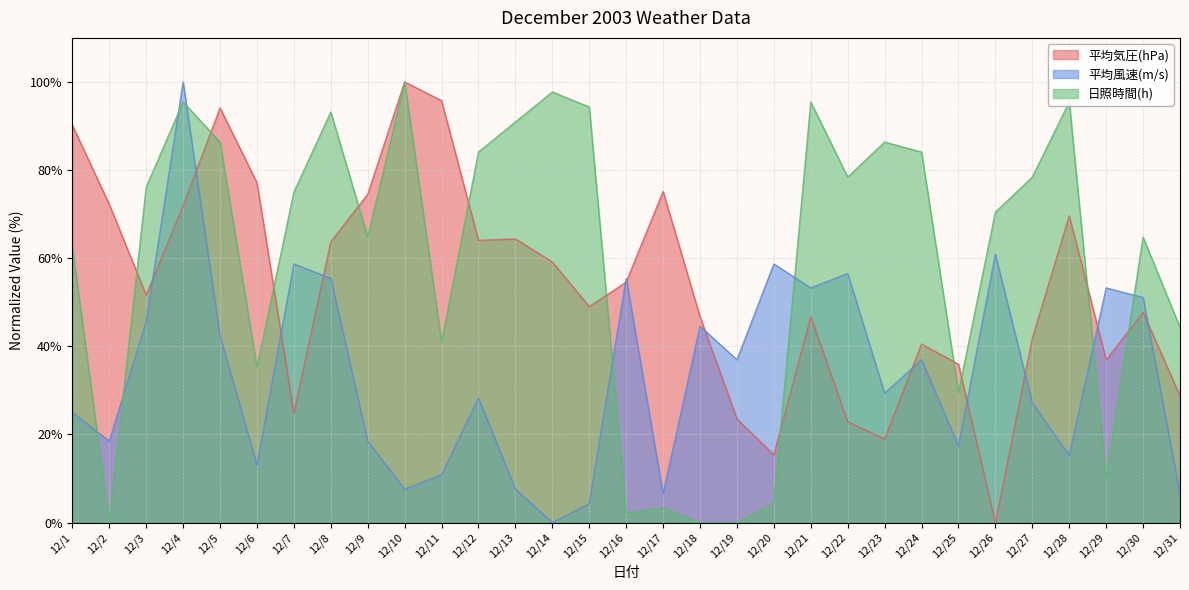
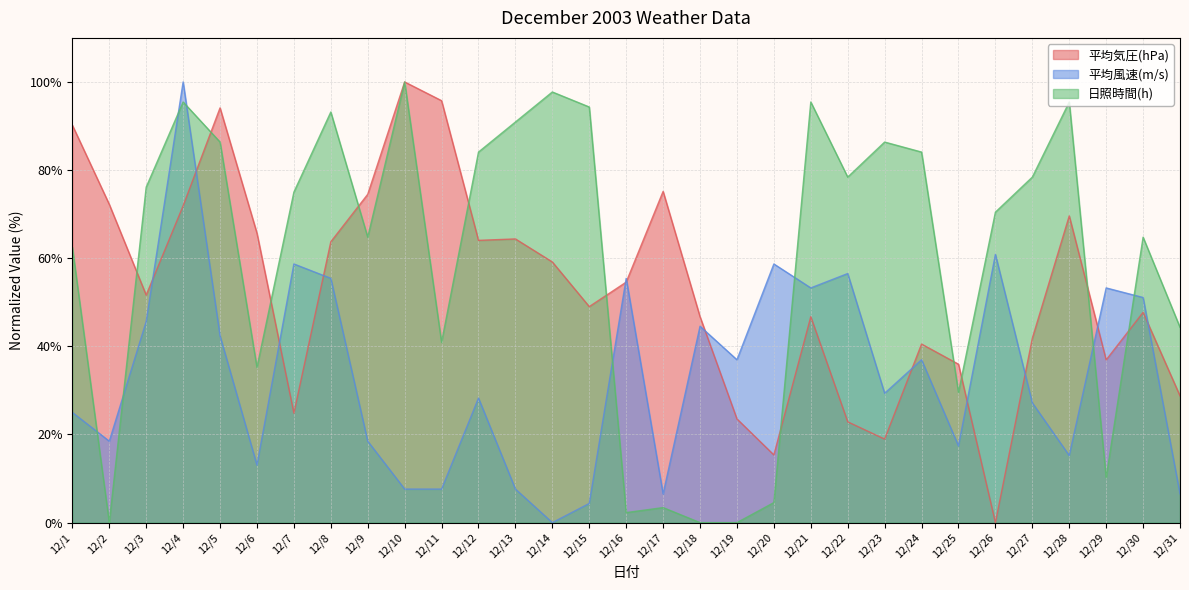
  {
    "平均気圧(hPa)": {
      "12/1": "90%",
      "12/2": "72%",
      "12/3": "52%",
      "12/4": "72%",
      "12/5": "94%",
-     "12/6": "77%",
+     "12/6": "66%",
      "12/7": "25%",
      "12/8": "64%",
      "12/9": "75%",
      "12/11": "96%",
      "12/12": "64%",
      "12/13": "64%",
      "12/14": "59%",
      "12/15": "49%",
      "12/16": "55%",
      "12/17": "75%",
      "12/18": "47%",
      "12/19": "24%",
      "12/20": "15%",
      "12/21": "47%",
      "12/22": "23%",
      "12/23": "19%",
      "12/24": "41%",
      "12/25": "36%",
      "12/26": "0%",
      "12/27": "42%",
      "12/28": "70%",
      "12/29": "37%",
      "12/30": "48%",
      "12/31": "29%"
    },
    "平均風速(m/s)": {
      "12/1": "25%",
      "12/2": "18%",
      "12/3": "46%",
      "12/4": "100%",
      "12/5": "42%",
      "12/6": "13%",
      "12/7": "59%",
      "12/8": "55%",
      "12/9": "18%",
      "12/10": "8%",
-     "12/11": "11%",
+     "12/11": "8%",
      "12/12": "28%",
      "12/13": "8%",
      "12/14": "0%",
      "12/15": "4%",
      "12/16": "55%",
      "12/17": "7%",
      "12/18": "45%",
      "12/19": "37%",
      "12/20": "59%",
      "12/21": "53%",
      "12/22": "57%",
      "12/23": "29%",
      "12/24": "37%",
      "12/25": "17%",
      "12/26": "61%",
      "12/27": "27%",
      "12/28": "15%",
      "12/29": "53%",
      "12/30": "51%",
      "12/31": "7%"
    },
    "日照時間(h)": {
      "12/1": "63%",
      "12/2": "0%",
      "12/3": "76%",
      "12/4": "95%",
      "12/5": "86%",
      "12/6": "35%",
      "12/7": "75%",
      "12/8": "93%",
      "12/9": "65%",
      "12/11": "41%",
      "12/12": "84%",
      "12/13": "91%",
      "12/14": "98%",
      "12/15": "94%",
      "12/16": "2%",
      "12/17": "3%",
      "12/18": "0%",
      "12/19": "0%",
      "12/20": "5%",
      "12/21": "95%",
      "12/22": "78%",
      "12/23": "86%",
      "12/24": "84%",
      "12/25": "30%",
      "12/26": "70%",
      "12/27": "78%",
      "12/29": "10%",
      "12/30": "65%",
      "12/31": "44%"
    }
  }
